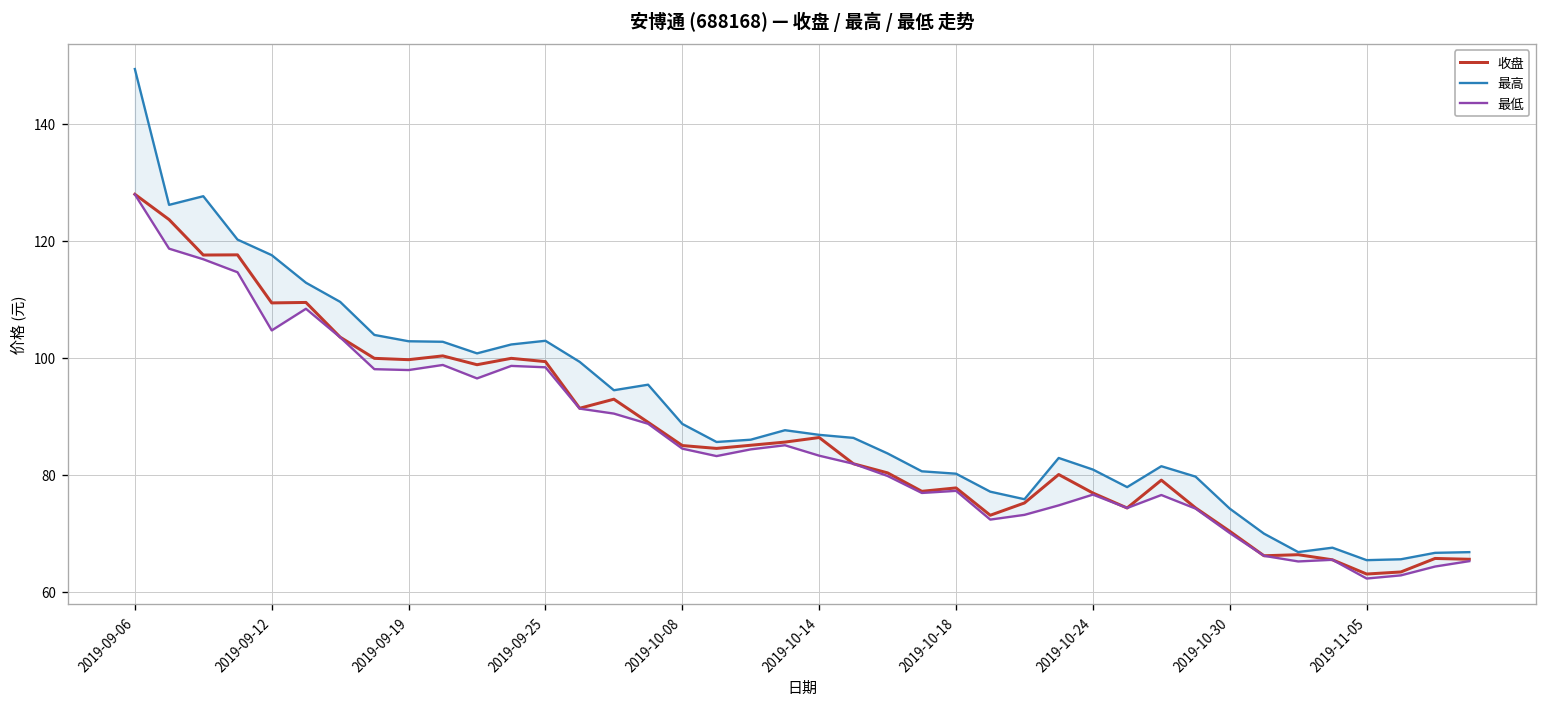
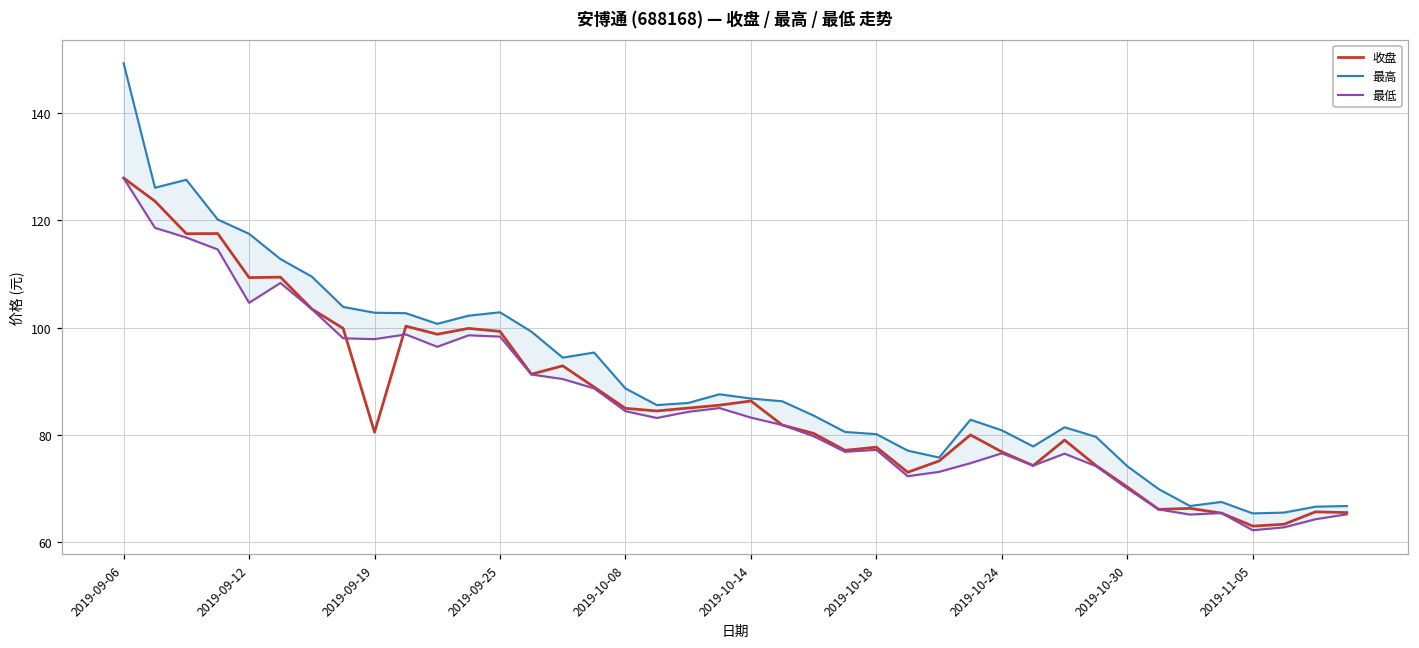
  {
    "收盘": {
      "2019-09-12": 109,
-     "2019-09-19": 100,
+     "2019-09-19": 81,
      "2019-09-25": 99,
      "2019-10-08": 85,
      "2019-11-05": 63
    },
    "最高": {
      "2019-09-06": 149,
      "2019-09-12": 118,
      "2019-09-19": 103,
      "2019-09-25": 103,
      "2019-10-08": 89,
      "2019-10-18": 80,
      "2019-10-24": 81,
      "2019-10-30": 74,
      "2019-11-05": 65
    },
    "最低": {
      "2019-09-12": 105,
      "2019-09-19": 98,
      "2019-09-25": 98,
      "2019-10-08": 84,
      "2019-10-14": 83,
      "2019-11-05": 62
    }
  }
